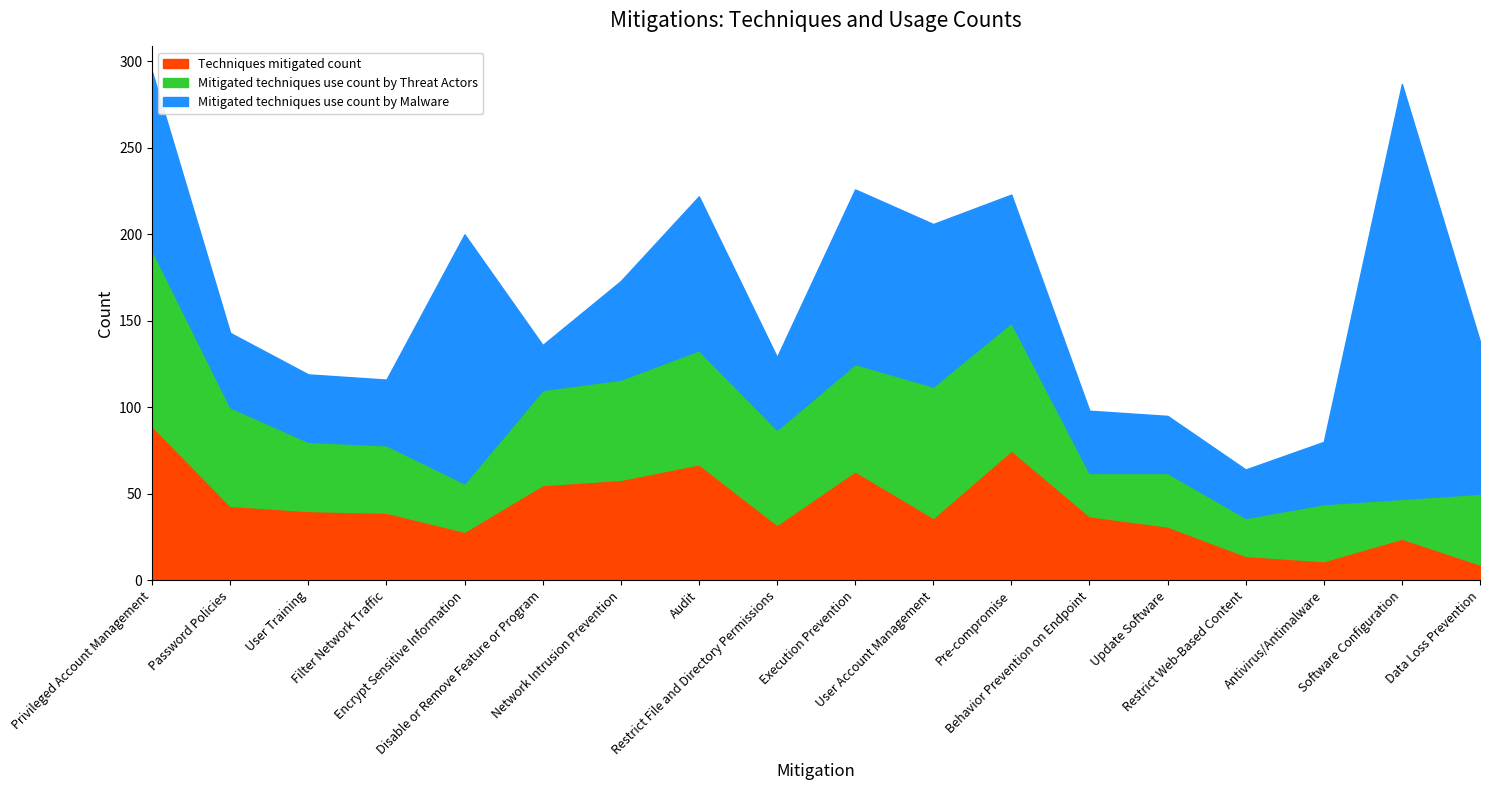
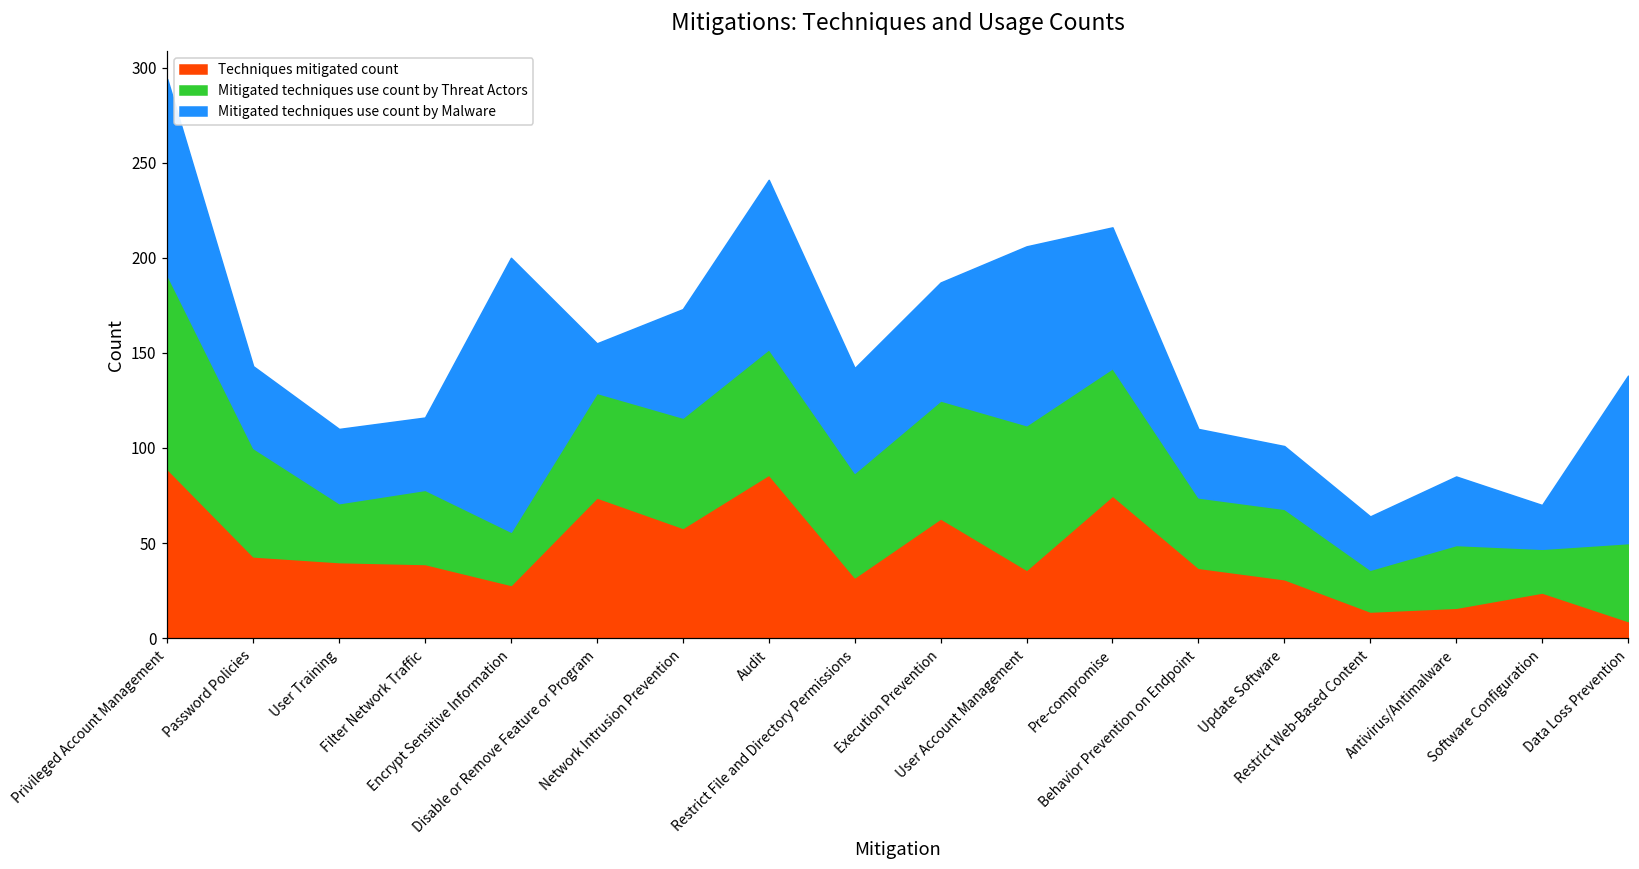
  {
    "Techniques mitigated count": {
      "Privileged Account Management": 89,
      "Password Policies": 43,
      "User Training": 40,
      "Filter Network Traffic": 39,
      "Encrypt Sensitive Information": 28,
-     "Disable or Remove Feature or Program": 55,
+     "Disable or Remove Feature or Program": 74,
      "Network Intrusion Prevention": 58,
-     "Audit": 67,
+     "Audit": 86,
      "Restrict File and Directory Permissions": 32,
      "Execution Prevention": 63,
      "User Account Management": 36,
      "Pre-compromise": 75,
      "Behavior Prevention on Endpoint": 37,
      "Update Software": 31,
      "Restrict Web-Based Content": 14,
-     "Antivirus/Antimalware": 11,
+     "Antivirus/Antimalware": 16,
      "Software Configuration": 24,
      "Data Loss Prevention": 9
    },
    "Mitigated techniques use count by Threat Actors": {
      "Privileged Account Management": 191,
      "Password Policies": 100,
-     "User Training": 40,
+     "User Training": 31,
      "Filter Network Traffic": 78,
      "Encrypt Sensitive Information": 56,
      "Network Intrusion Prevention": 116,
      "Restrict File and Directory Permissions": 87,
      "Execution Prevention": 125,
      "User Account Management": 112,
-     "Pre-compromise": 74,
-     "Behavior Prevention on Endpoint": 25,
-     "Update Software": 31,
+     "Pre-compromise": 67,
+     "Behavior Prevention on Endpoint": 37,
+     "Update Software": 37,
      "Restrict Web-Based Content": 36,
      "Software Configuration": 47,
      "Data Loss Prevention": 50
    },
    "Mitigated techniques use count by Malware": {
      "Privileged Account Management": 103,
      "Password Policies": 43,
      "User Training": 39,
      "Filter Network Traffic": 38,
      "Encrypt Sensitive Information": 144,
      "Disable or Remove Feature or Program": 26,
      "Network Intrusion Prevention": 57,
      "Audit": 89,
-     "Restrict File and Directory Permissions": 42,
-     "Execution Prevention": 101,
+     "Restrict File and Directory Permissions": 55,
+     "Execution Prevention": 62,
      "User Account Management": 94,
      "Pre-compromise": 74,
      "Behavior Prevention on Endpoint": 36,
      "Update Software": 33,
      "Restrict Web-Based Content": 28,
      "Antivirus/Antimalware": 36,
-     "Software Configuration": 240,
+     "Software Configuration": 23,
      "Data Loss Prevention": 88
    }
  }
